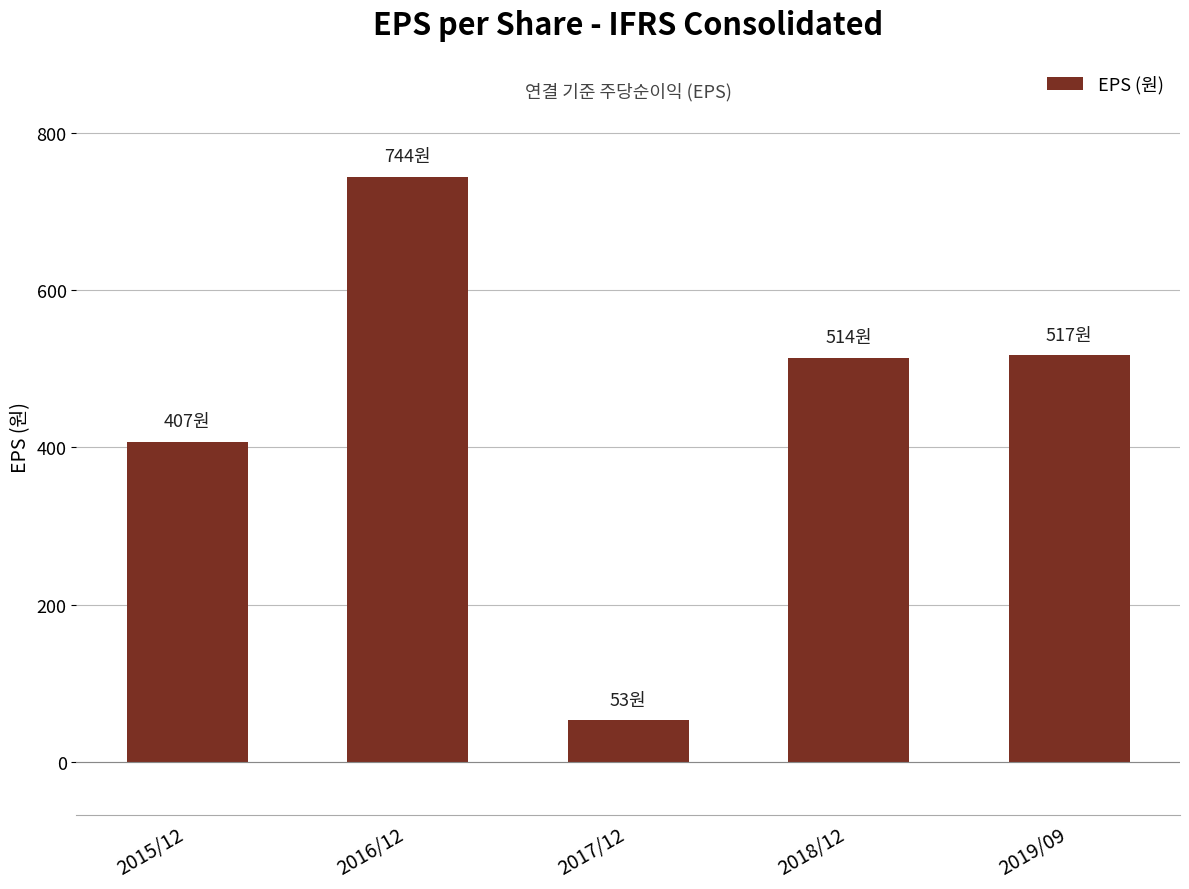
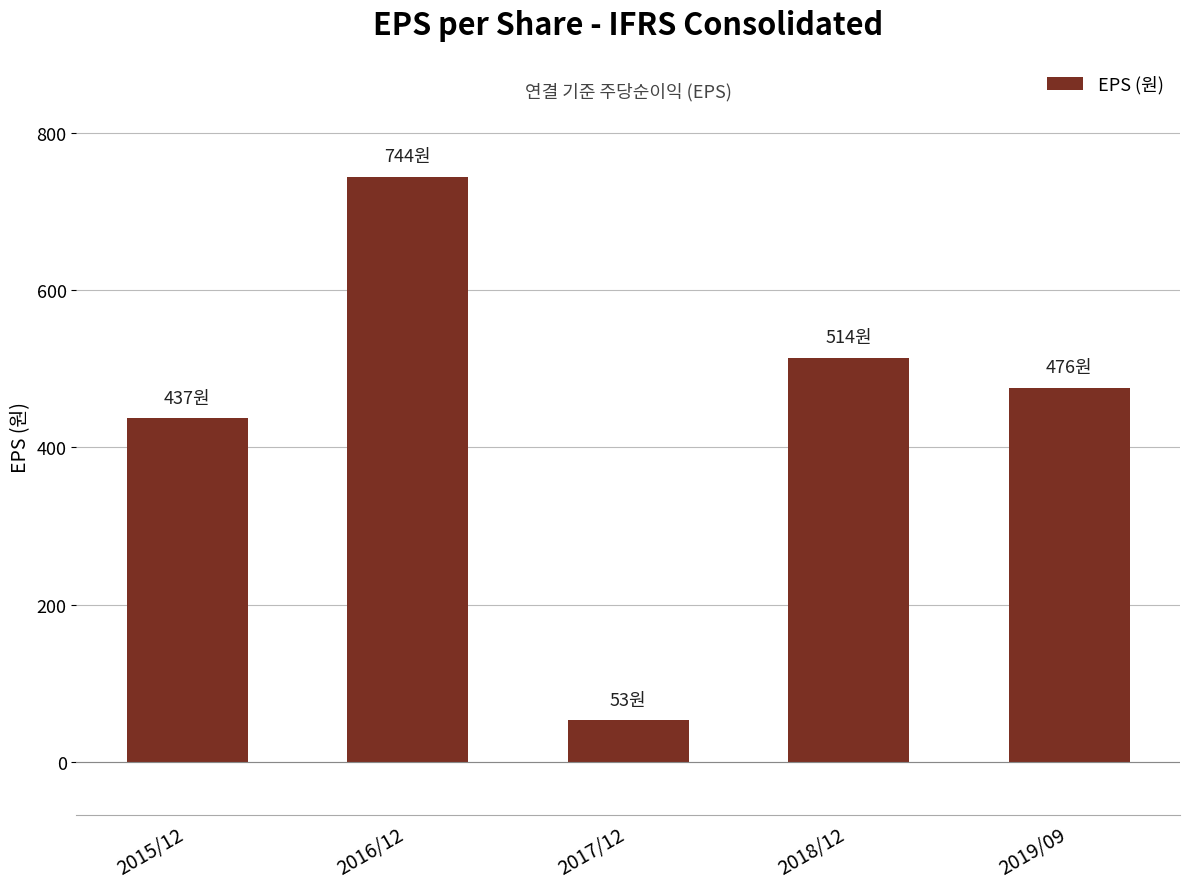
  {
-   "2015/12": "407원",
+   "2015/12": "437원",
    "2016/12": "744원",
    "2017/12": "53원",
    "2018/12": "514원",
-   "2019/09": "517원"
+   "2019/09": "476원"
  }
